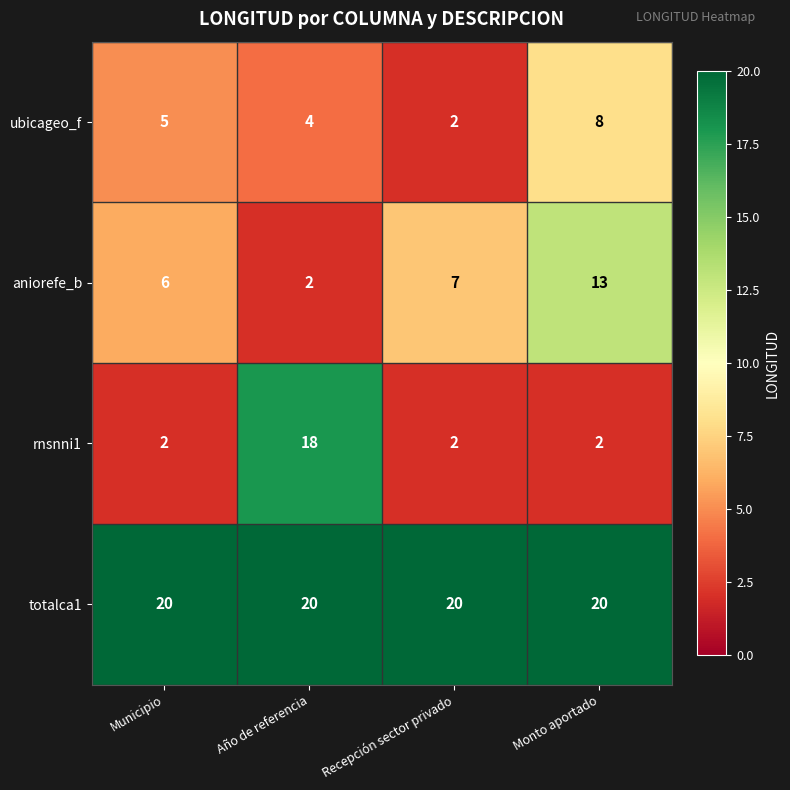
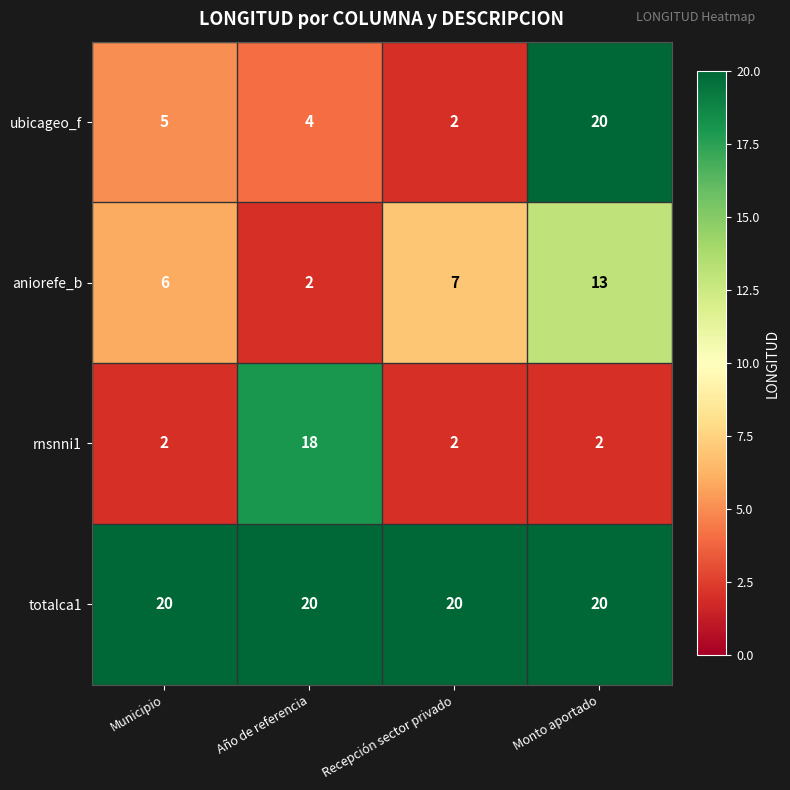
  {
    "ubicageo_f": {
      "Municipio": 5,
      "Año de referencia": 4,
      "Recepción sector privado": 2,
-     "Monto aportado": 8
+     "Monto aportado": 20
    },
    "aniorefe_b": {
      "Municipio": 6,
      "Año de referencia": 2,
      "Recepción sector privado": 7,
      "Monto aportado": 13
    },
    "rnsnni1": {
      "Municipio": 2,
      "Año de referencia": 18,
      "Recepción sector privado": 2,
      "Monto aportado": 2
    },
    "totalca1": {
      "Municipio": 20,
      "Año de referencia": 20,
      "Recepción sector privado": 20,
      "Monto aportado": 20
    }
  }
